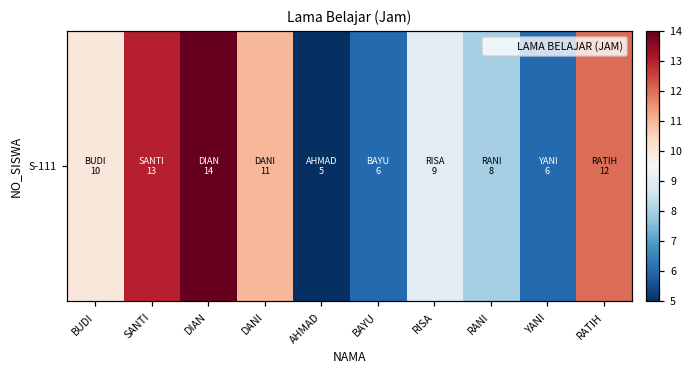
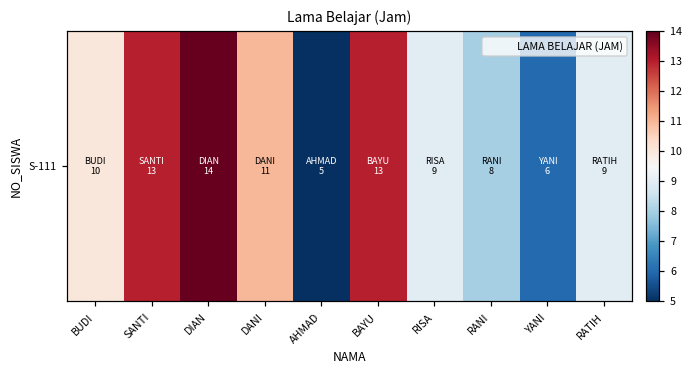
  {
    "S-111": {
      "BUDI": 10,
      "SANTI": 13,
      "DIAN": 14,
      "DANI": 11,
      "AHMAD": 5,
-     "BAYU": 6,
+     "BAYU": 13,
      "RISA": 9,
      "RANI": 8,
      "YANI": 6,
-     "RATIH": 12
+     "RATIH": 9
    }
  }
